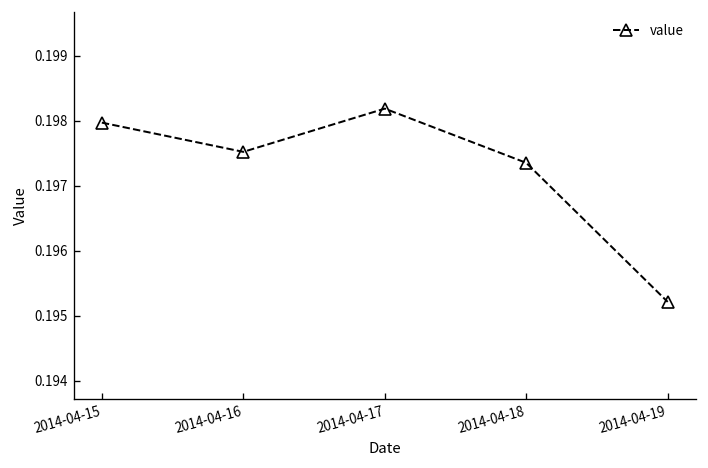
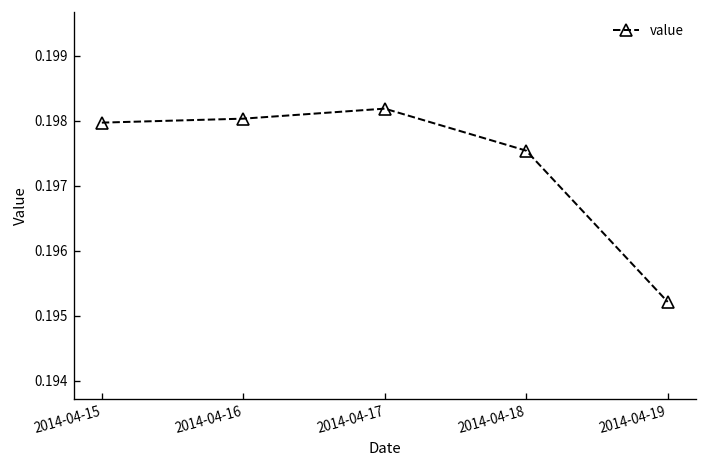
  {
    "2014-04-15": 0.1980,
-   "2014-04-16": 0.1975,
+   "2014-04-16": 0.1980,
    "2014-04-17": 0.1982,
-   "2014-04-18": 0.1974,
+   "2014-04-18": 0.1975,
    "2014-04-19": 0.1952
  }
